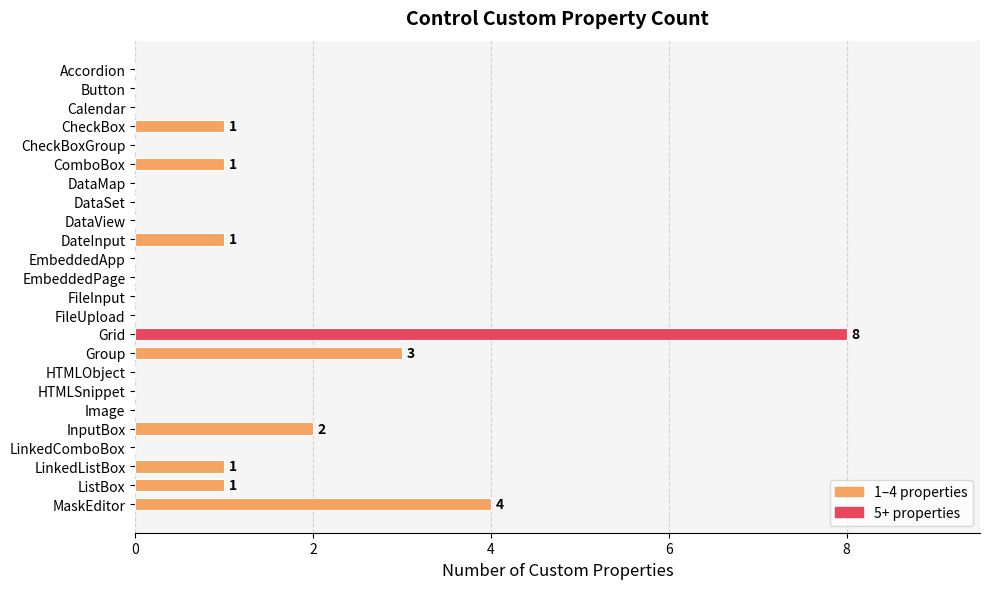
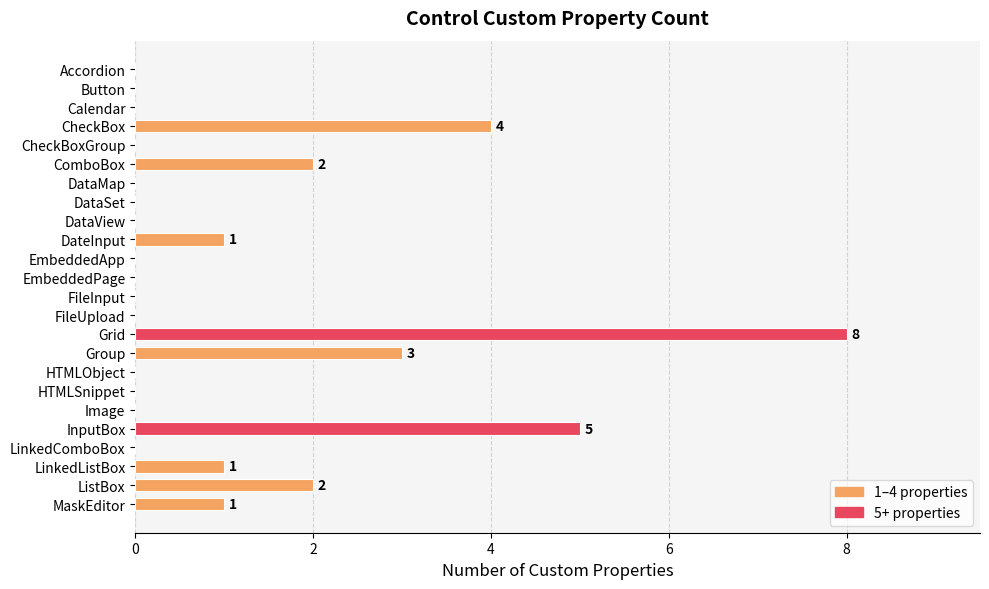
  {
-   "CheckBox": 1,
-   "ComboBox": 1,
+   "CheckBox": 4,
+   "ComboBox": 2,
    "DateInput": 1,
    "Grid": 8,
    "Group": 3,
-   "InputBox": 2,
+   "InputBox": 5,
    "LinkedListBox": 1,
-   "ListBox": 1,
-   "MaskEditor": 4
+   "ListBox": 2,
+   "MaskEditor": 1
  }
